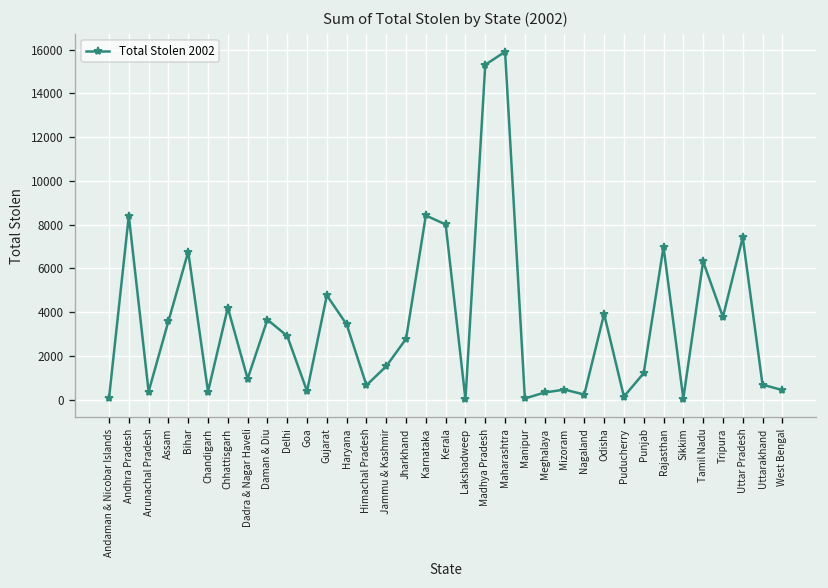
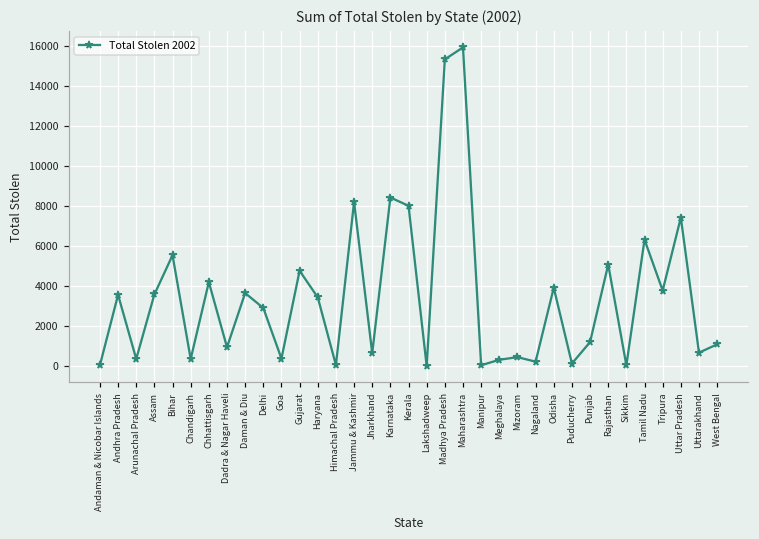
  {
    "Andaman & Nicobar Islands": 100,
-   "Andhra Pradesh": 8400,
+   "Andhra Pradesh": 3600,
    "Arunachal Pradesh": 400,
    "Assam": 3600,
-   "Bihar": 6800,
+   "Bihar": 5500,
    "Chandigarh": 400,
    "Chhattisgarh": 4200,
    "Dadra & Nagar Haveli": 1000,
    "Daman & Diu": 3700,
    "Delhi": 2900,
    "Goa": 400,
    "Gujarat": 4800,
    "Haryana": 3400,
-   "Himachal Pradesh": 700,
-   "Jammu & Kashmir": 1500,
-   "Jharkhand": 2800,
+   "Himachal Pradesh": 100,
+   "Jammu & Kashmir": 8200,
+   "Jharkhand": 700,
    "Karnataka": 8400,
    "Kerala": 8000,
    "Lakshadweep": 0,
    "Madhya Pradesh": 15300,
    "Maharashtra": 15900,
    "Manipur": 100,
    "Meghalaya": 300,
    "Mizoram": 500,
    "Nagaland": 200,
    "Odisha": 3900,
    "Puducherry": 100,
    "Punjab": 1200,
-   "Rajasthan": 7000,
+   "Rajasthan": 5100,
    "Sikkim": 0,
    "Tamil Nadu": 6300,
    "Tripura": 3800,
    "Uttar Pradesh": 7400,
    "Uttarakhand": 700,
-   "West Bengal": 400
+   "West Bengal": 1100
  }
